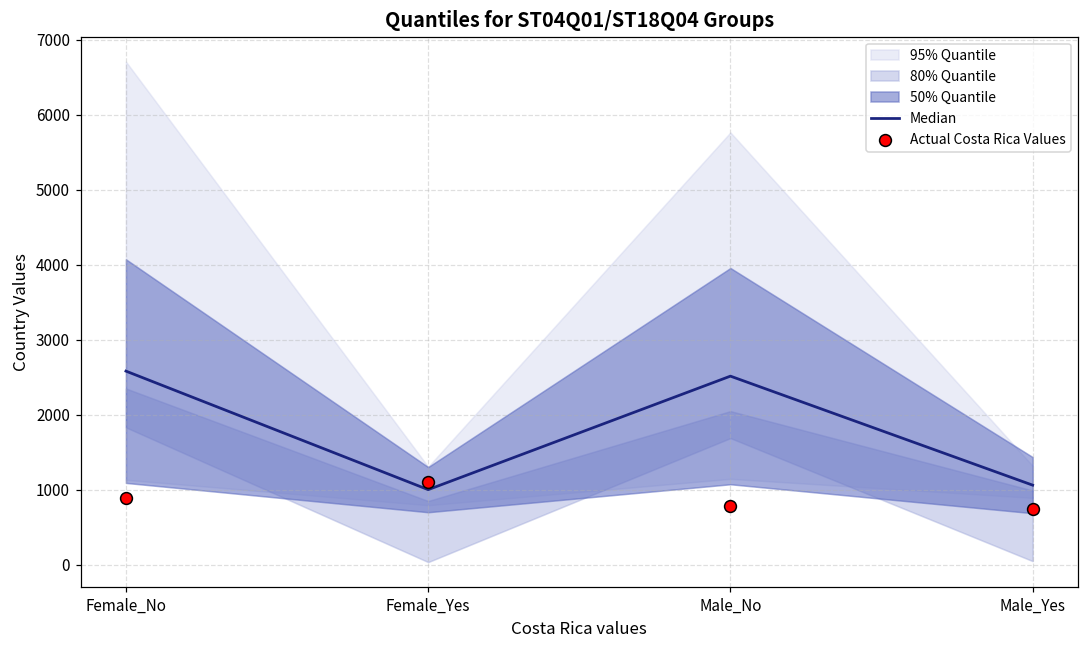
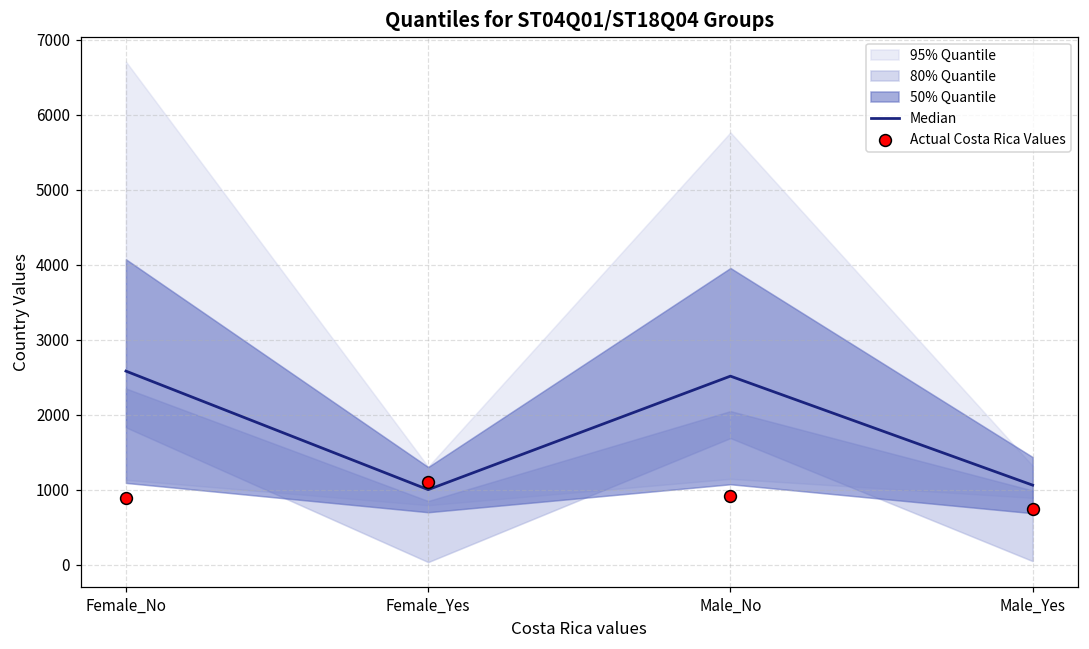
  {
    "Median": {
      "Female_No": 2600,
      "Female_Yes": 1000,
      "Male_No": 2500,
      "Male_Yes": 1100
    },
    "Actual Costa Rica Values": {
-     "Male_No": 800
+     "Male_No": 900
    }
  }
